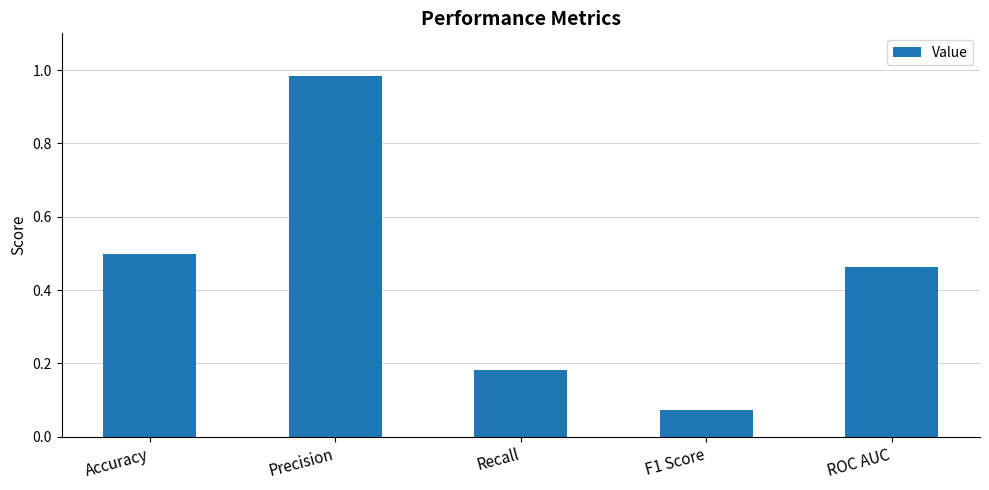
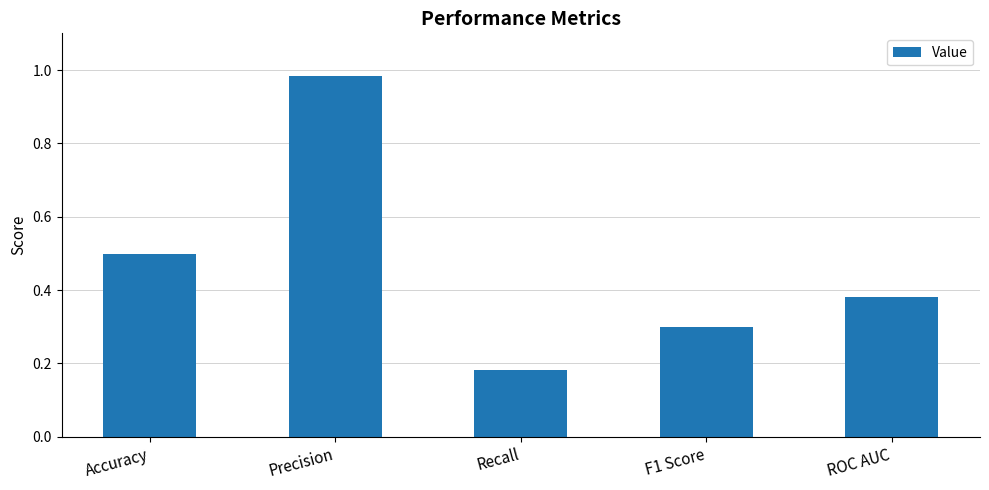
  {
    "Accuracy": 0.50,
    "Precision": 0.98,
    "Recall": 0.18,
-   "F1 Score": 0.07,
-   "ROC AUC": 0.46
+   "F1 Score": 0.30,
+   "ROC AUC": 0.38
  }
